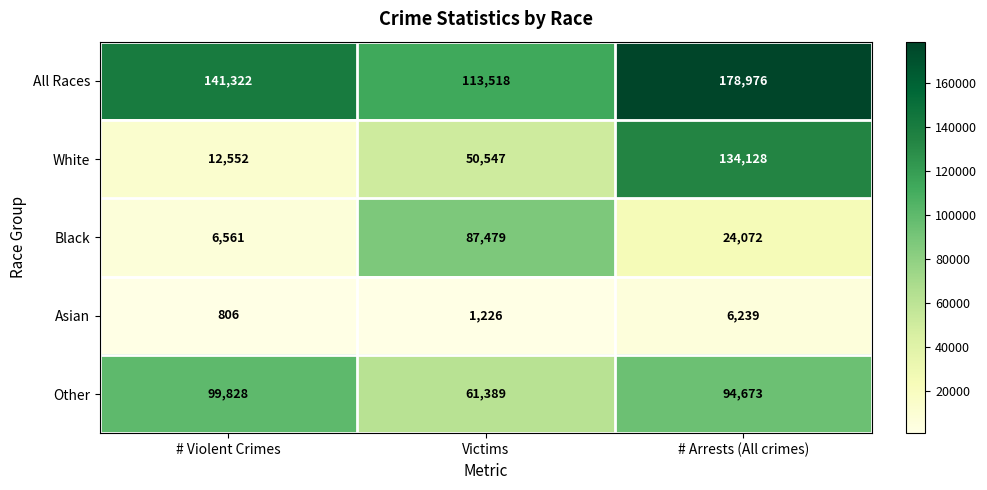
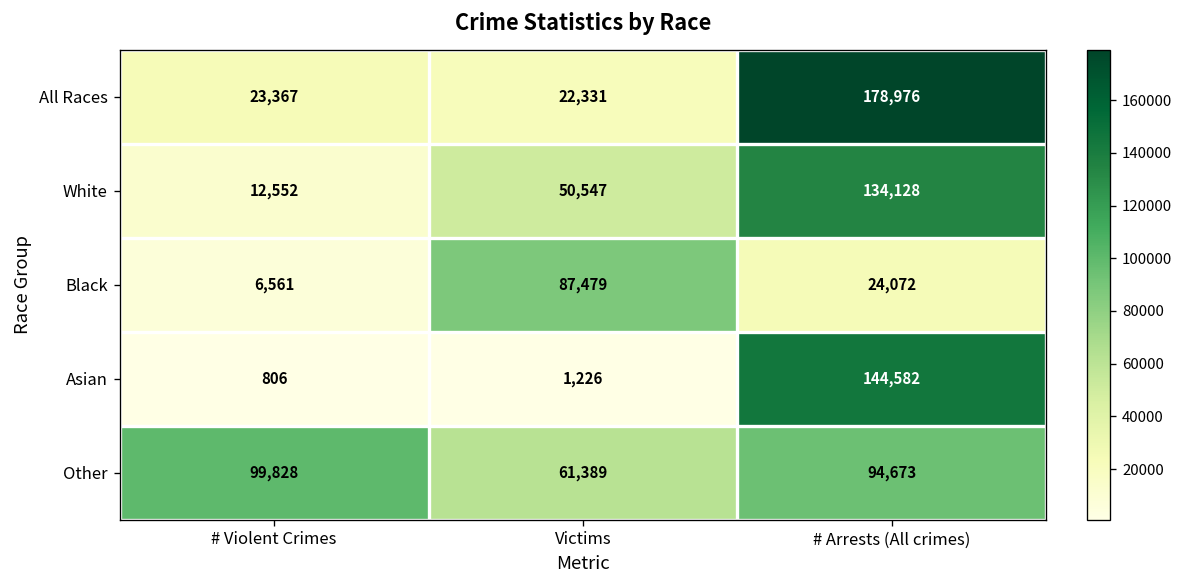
  {
    "All Races": {
-     "# Violent Crimes": "141,322",
-     "Victims": "113,518",
+     "# Violent Crimes": "23,367",
+     "Victims": "22,331",
      "# Arrests (All crimes)": "178,976"
    },
    "White": {
      "# Violent Crimes": "12,552",
      "Victims": "50,547",
      "# Arrests (All crimes)": "134,128"
    },
    "Black": {
      "# Violent Crimes": "6,561",
      "Victims": "87,479",
      "# Arrests (All crimes)": "24,072"
    },
    "Asian": {
      "# Violent Crimes": "806",
      "Victims": "1,226",
-     "# Arrests (All crimes)": "6,239"
+     "# Arrests (All crimes)": "144,582"
    },
    "Other": {
      "# Violent Crimes": "99,828",
      "Victims": "61,389",
      "# Arrests (All crimes)": "94,673"
    }
  }
